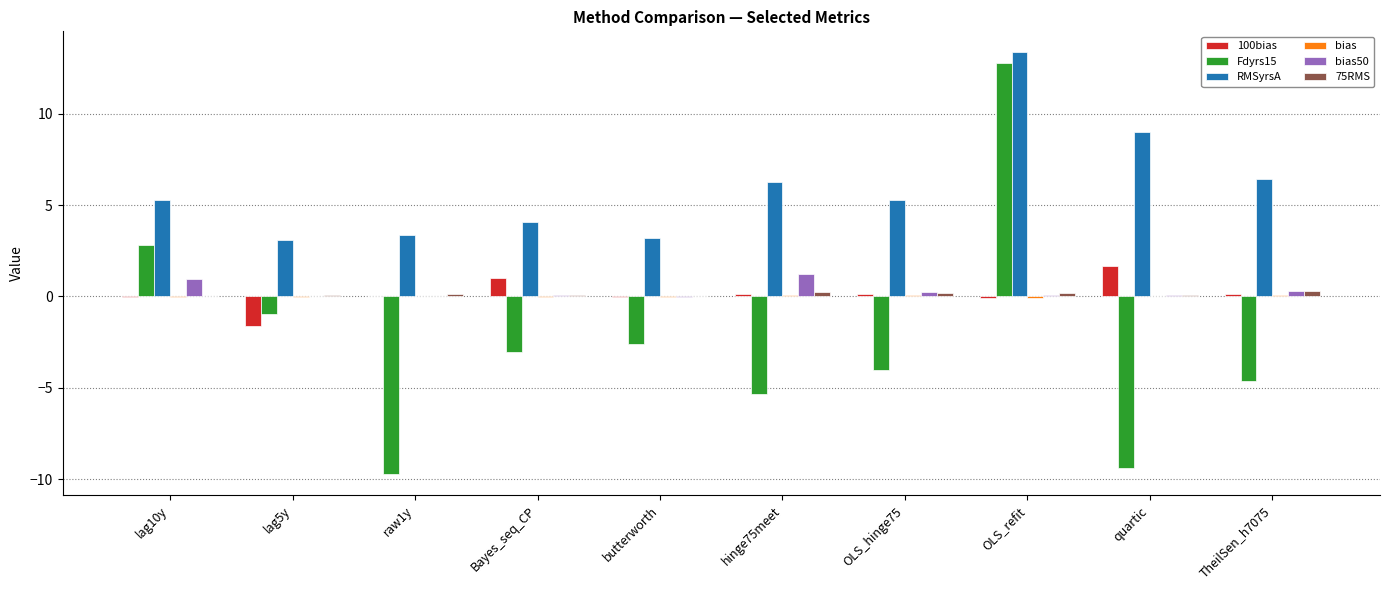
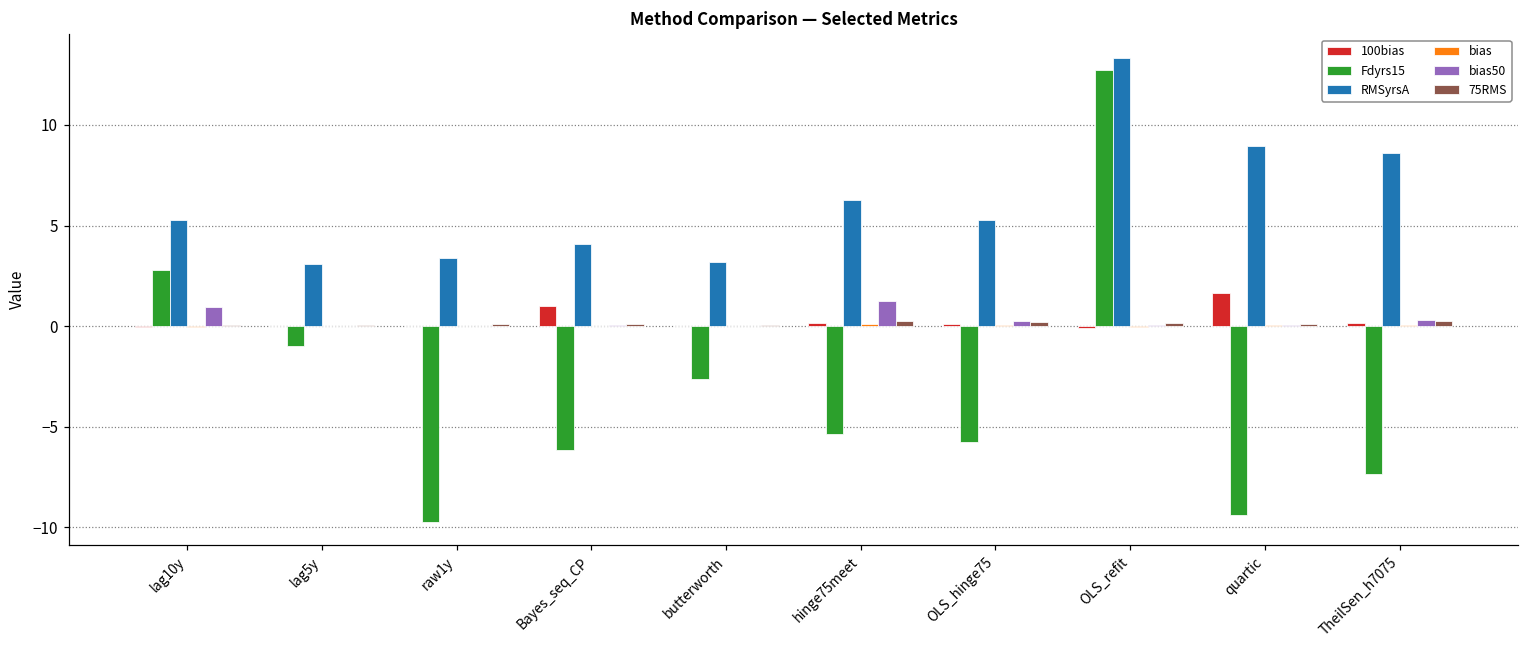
  {
    "100bias": {
-     "lag5y": -1.6,
+     "lag5y": 0.0,
      "Bayes_seq_CP": 1.0,
      "hinge75meet": 0.2,
      "quartic": 1.6,
      "TheilSen_h7075": 0.1
    },
    "Fdyrs15": {
      "lag10y": 2.8,
      "lag5y": -1.0,
      "raw1y": -9.7,
-     "Bayes_seq_CP": -3.0,
+     "Bayes_seq_CP": -6.1,
      "butterworth": -2.6,
      "hinge75meet": -5.3,
-     "OLS_hinge75": -4.0,
+     "OLS_hinge75": -5.8,
      "OLS_refit": 12.7,
      "quartic": -9.4,
-     "TheilSen_h7075": -4.6
+     "TheilSen_h7075": -7.4
    },
    "RMSyrsA": {
      "lag10y": 5.3,
      "lag5y": 3.1,
      "raw1y": 3.4,
      "Bayes_seq_CP": 4.1,
      "butterworth": 3.2,
      "hinge75meet": 6.3,
      "OLS_hinge75": 5.3,
      "OLS_refit": 13.3,
      "quartic": 9.0,
-     "TheilSen_h7075": 6.4
+     "TheilSen_h7075": 8.6
    },
    "bias50": {
      "lag10y": 0.9,
      "hinge75meet": 1.2,
      "OLS_hinge75": 0.2,
      "TheilSen_h7075": 0.3
    },
    "75RMS": {
      "hinge75meet": 0.3,
      "OLS_hinge75": 0.2,
      "OLS_refit": 0.2,
      "TheilSen_h7075": 0.3
    }
  }
